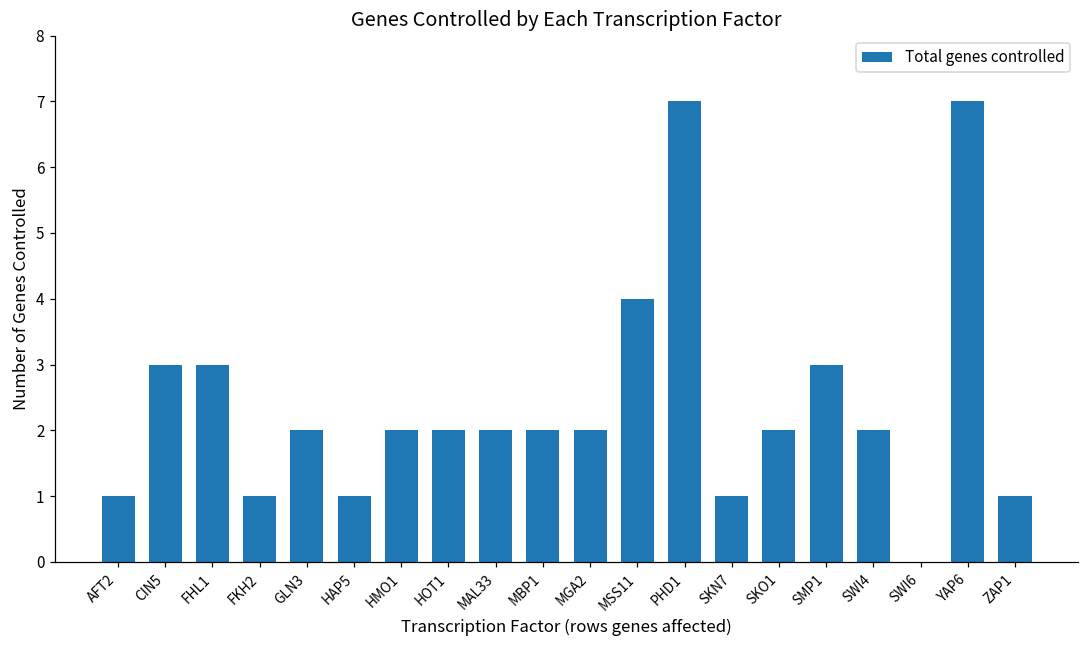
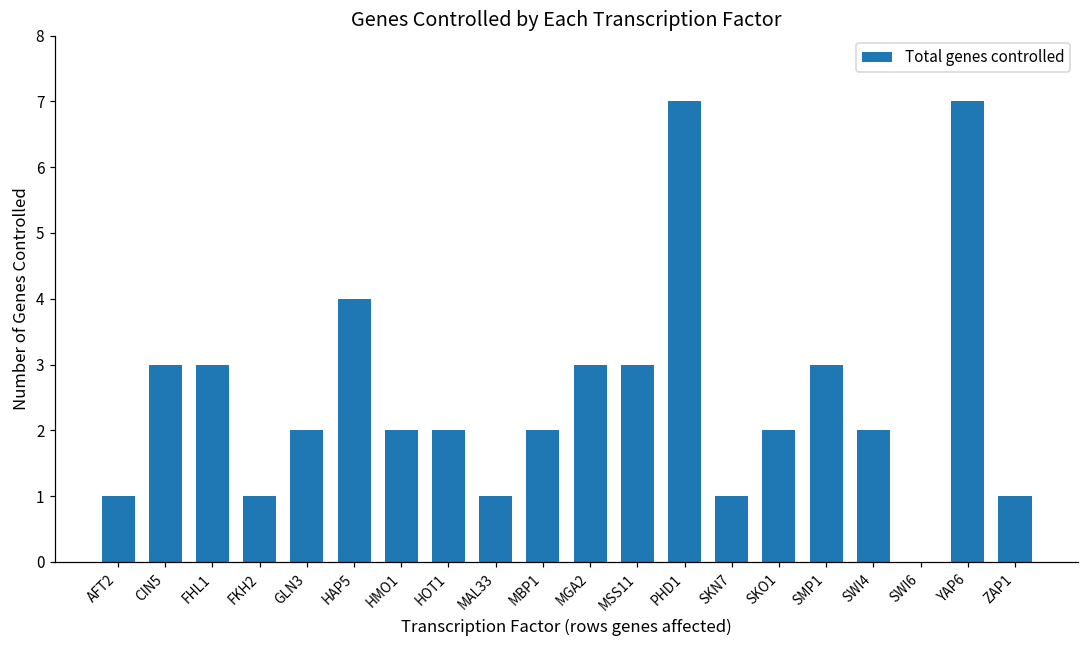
  {
    "AFT2": 1,
    "CIN5": 3,
    "FHL1": 3,
    "FKH2": 1,
    "GLN3": 2,
-   "HAP5": 1,
+   "HAP5": 4,
    "HMO1": 2,
    "HOT1": 2,
-   "MAL33": 2,
+   "MAL33": 1,
    "MBP1": 2,
-   "MGA2": 2,
-   "MSS11": 4,
+   "MGA2": 3,
+   "MSS11": 3,
    "PHD1": 7,
    "SKN7": 1,
    "SKO1": 2,
    "SMP1": 3,
    "SWI4": 2,
    "SWI6": 0,
    "YAP6": 7,
    "ZAP1": 1
  }
